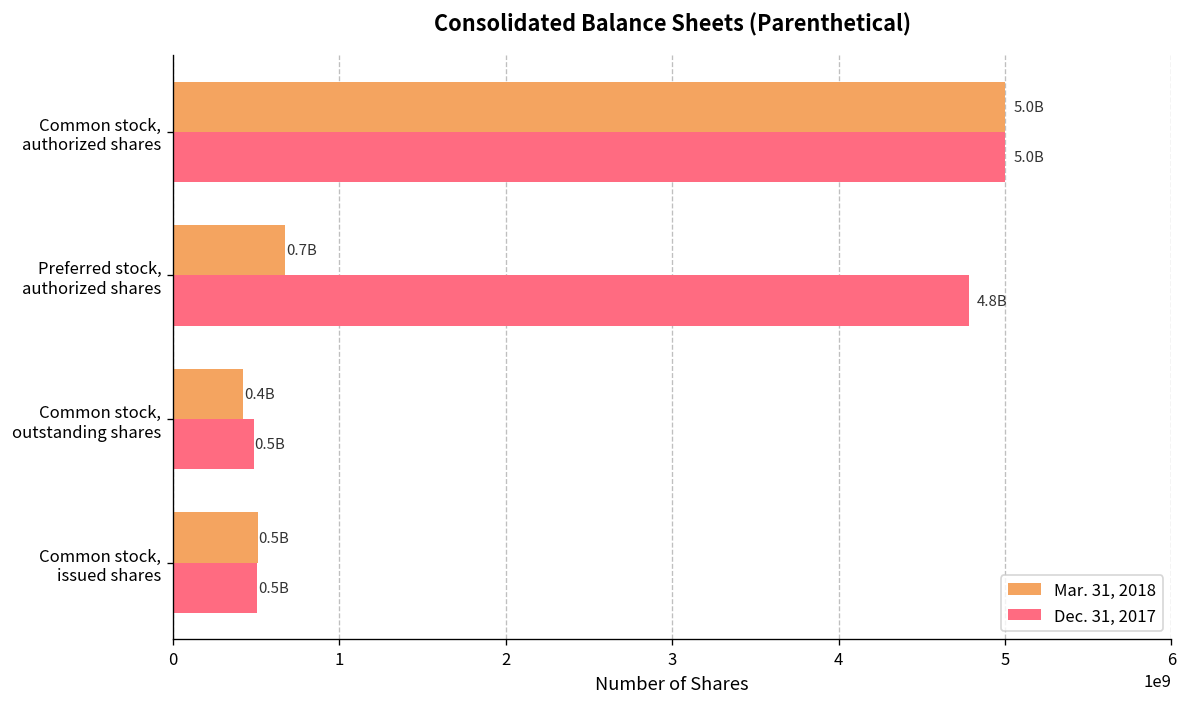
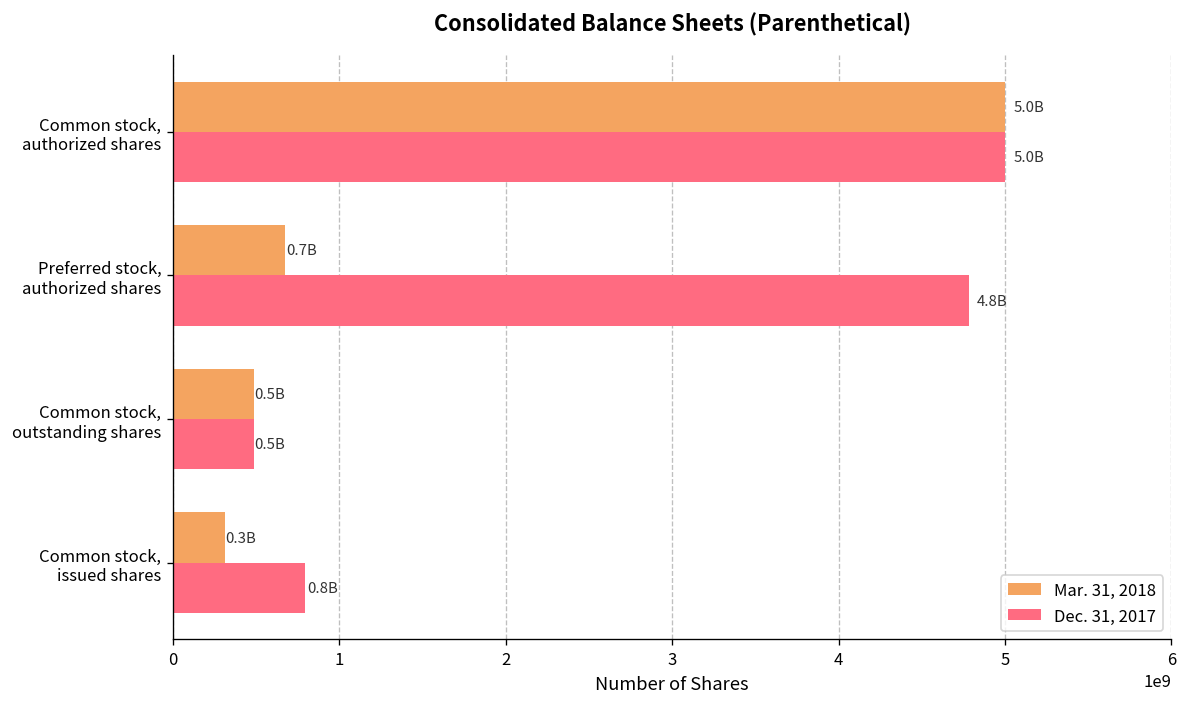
  {
    "Mar. 31, 2018": {
      "Common stock, authorized shares": "5.0B",
      "Preferred stock, authorized shares": "0.7B",
-     "Common stock, outstanding shares": "0.4B",
-     "Common stock, issued shares": "0.5B"
+     "Common stock, outstanding shares": "0.5B",
+     "Common stock, issued shares": "0.3B"
    },
    "Dec. 31, 2017": {
      "Common stock, authorized shares": "5.0B",
      "Preferred stock, authorized shares": "4.8B",
      "Common stock, outstanding shares": "0.5B",
-     "Common stock, issued shares": "0.5B"
+     "Common stock, issued shares": "0.8B"
    }
  }
